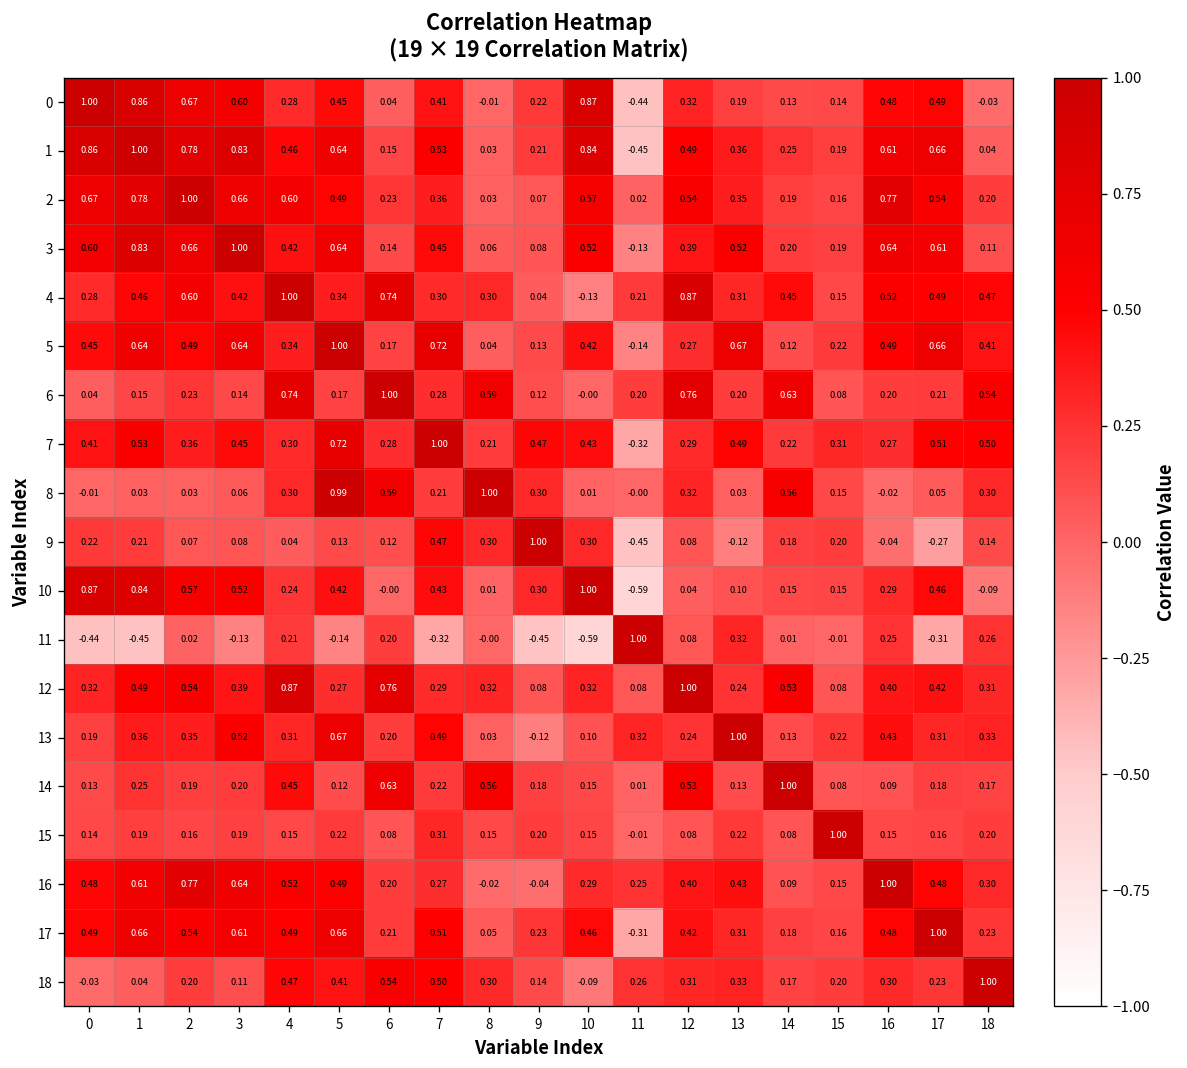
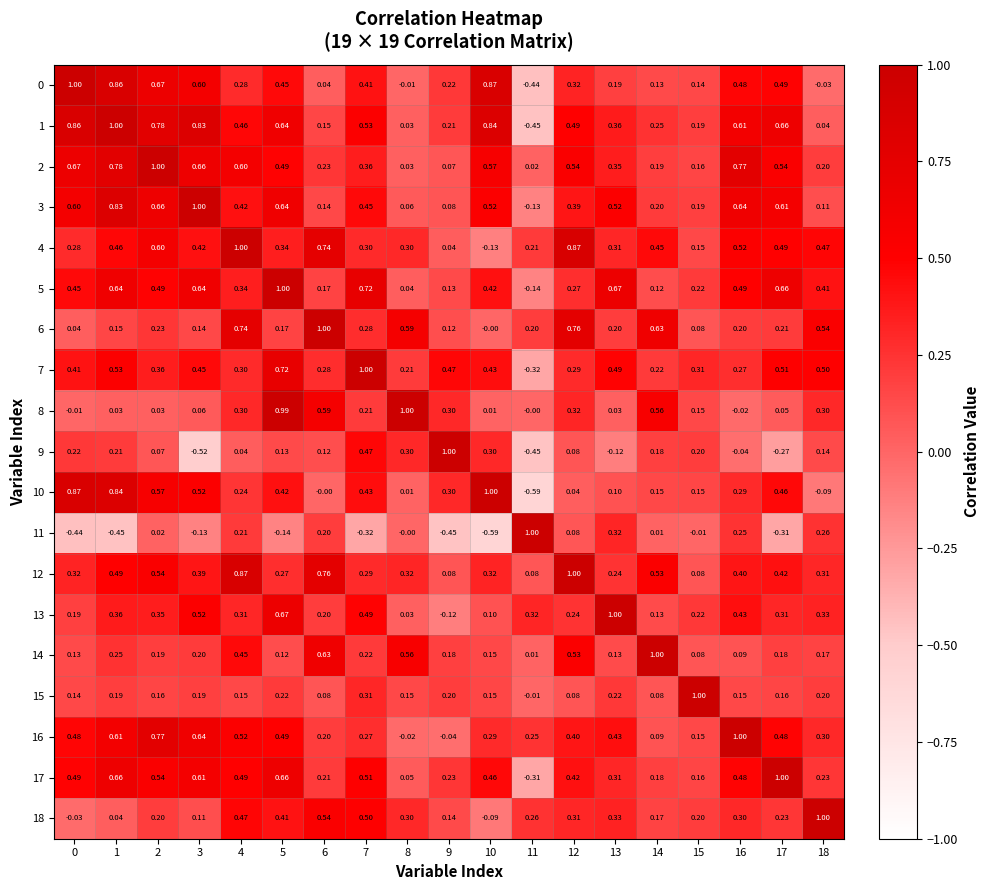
  {
    "9": {
      "0": 0.22,
      "1": 0.21,
      "2": 0.07,
-     "3": 0.08,
+     "3": -0.52,
      "4": 0.04,
      "5": 0.13,
      "6": 0.12,
      "7": 0.47,
      "8": 0.30,
      "9": 1.00,
      "10": 0.30,
      "11": -0.45,
      "12": 0.08,
      "13": -0.12,
      "14": 0.18,
      "15": 0.20,
      "16": -0.04,
      "17": -0.27,
      "18": 0.14
    }
  }
